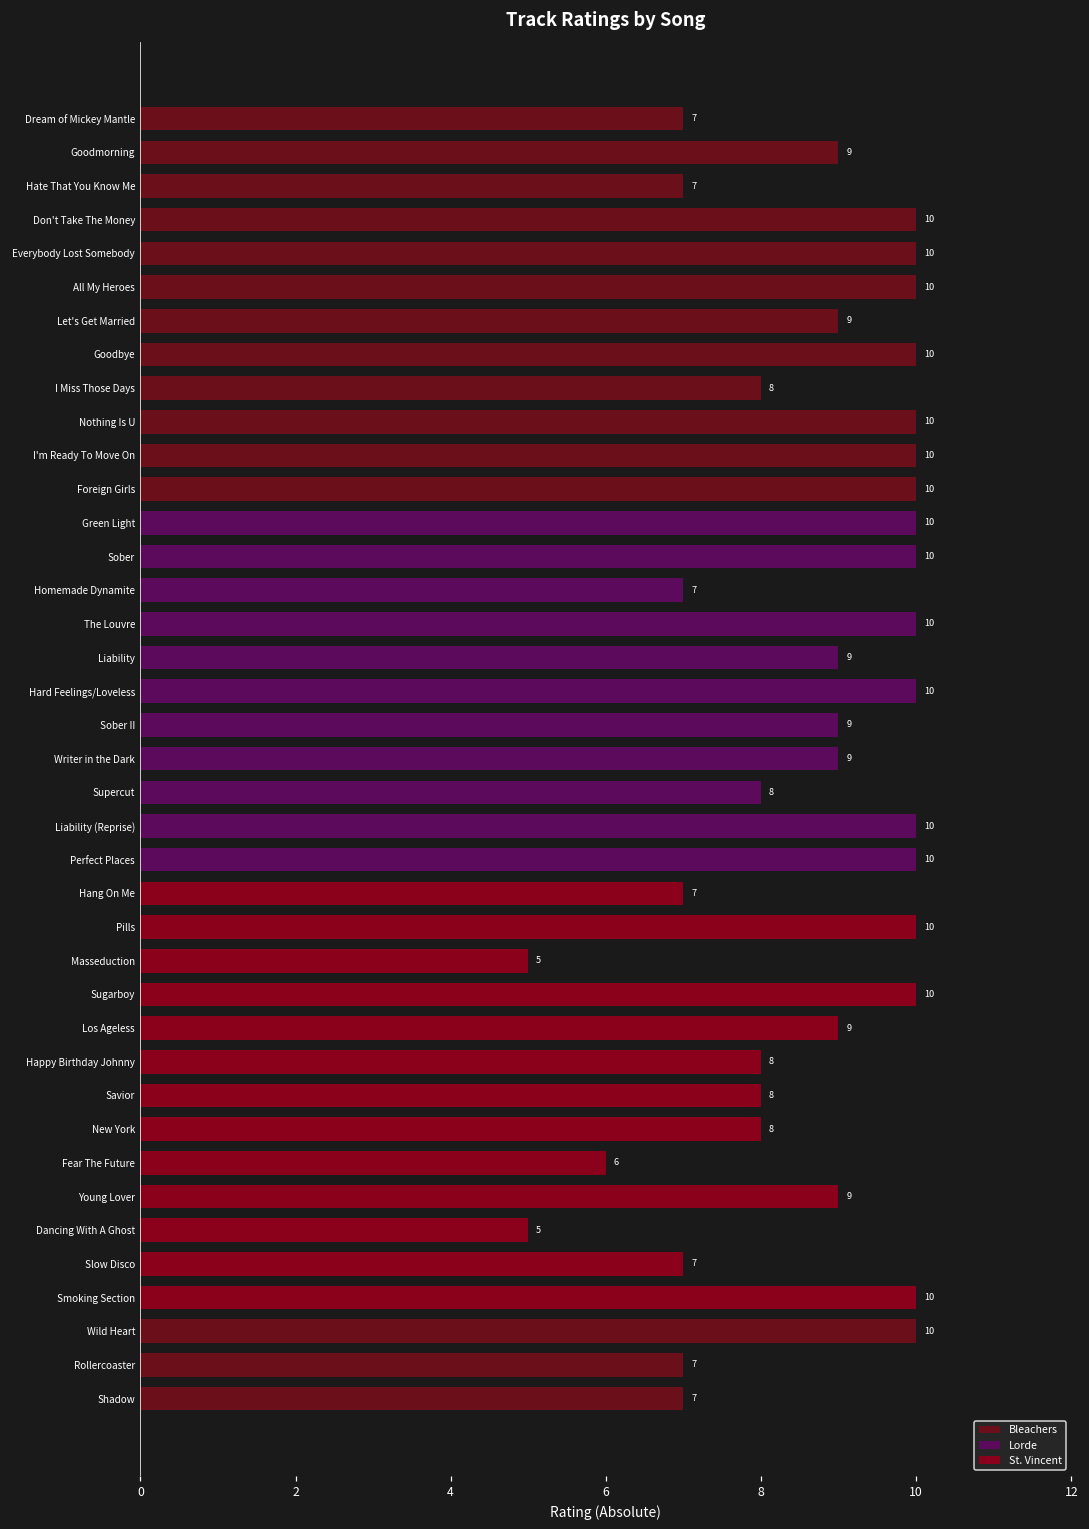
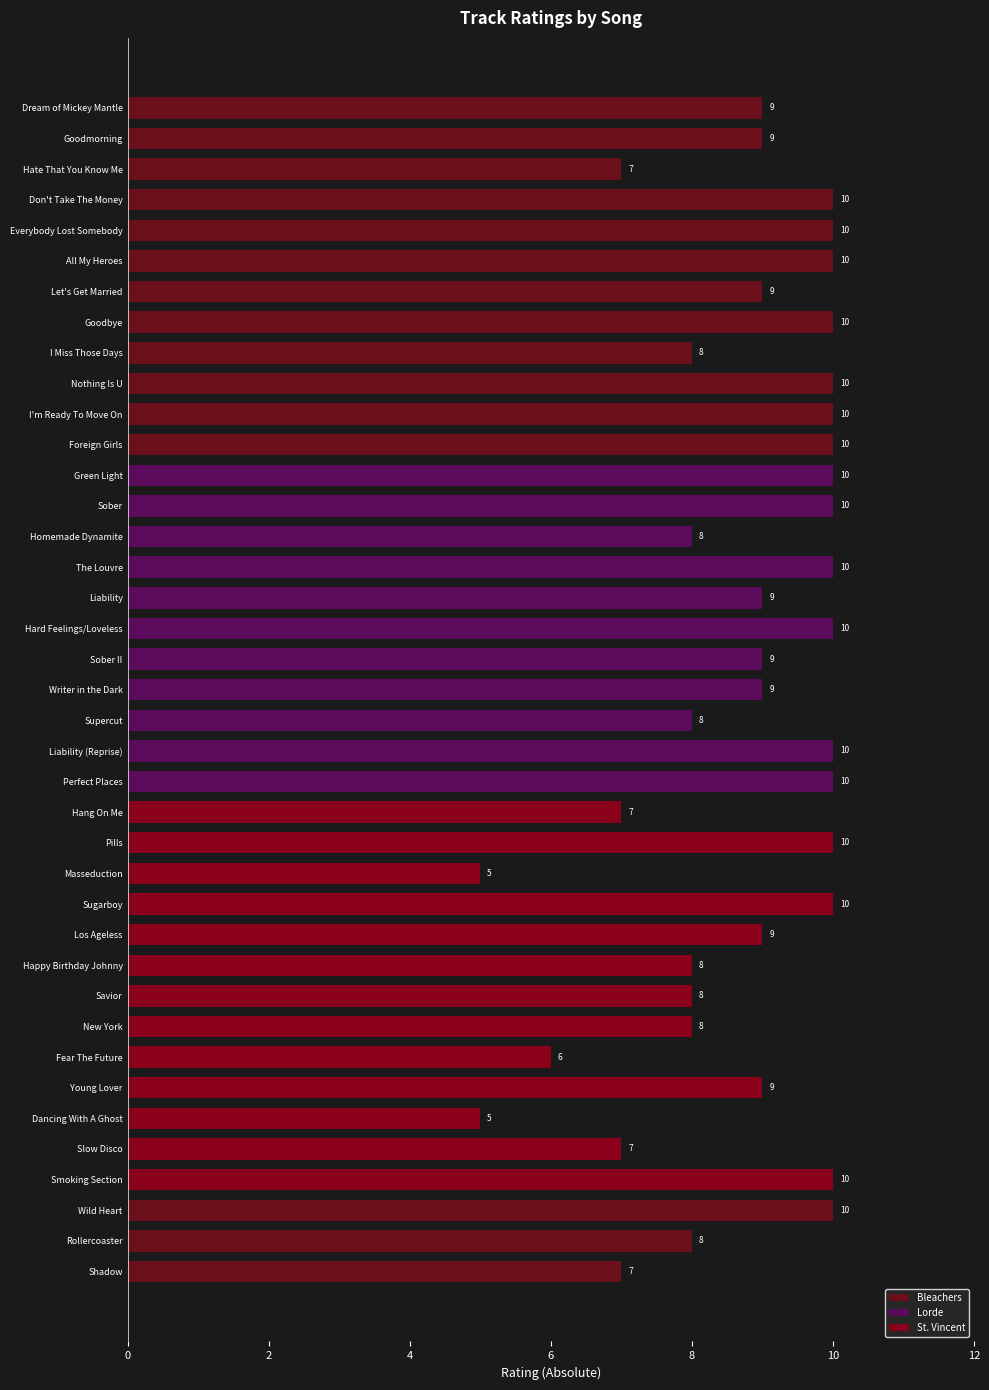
  {
-   "Dream of Mickey Mantle": 7,
+   "Dream of Mickey Mantle": 9,
    "Goodmorning": 9,
    "Hate That You Know Me": 7,
    "Don't Take The Money": 10,
    "Everybody Lost Somebody": 10,
    "All My Heroes": 10,
    "Let's Get Married": 9,
    "Goodbye": 10,
    "I Miss Those Days": 8,
    "Nothing Is U": 10,
    "I'm Ready To Move On": 10,
    "Foreign Girls": 10,
    "Green Light": 10,
    "Sober": 10,
-   "Homemade Dynamite": 7,
+   "Homemade Dynamite": 8,
    "The Louvre": 10,
    "Liability": 9,
    "Hard Feelings/Loveless": 10,
    "Sober II": 9,
    "Writer in the Dark": 9,
    "Supercut": 8,
    "Liability (Reprise)": 10,
    "Perfect Places": 10,
    "Hang On Me": 7,
    "Pills": 10,
    "Masseduction": 5,
    "Sugarboy": 10,
    "Los Ageless": 9,
    "Happy Birthday Johnny": 8,
    "Savior": 8,
    "New York": 8,
    "Fear The Future": 6,
    "Young Lover": 9,
    "Dancing With A Ghost": 5,
    "Slow Disco": 7,
    "Smoking Section": 10,
    "Wild Heart": 10,
-   "Rollercoaster": 7,
+   "Rollercoaster": 8,
    "Shadow": 7
  }
